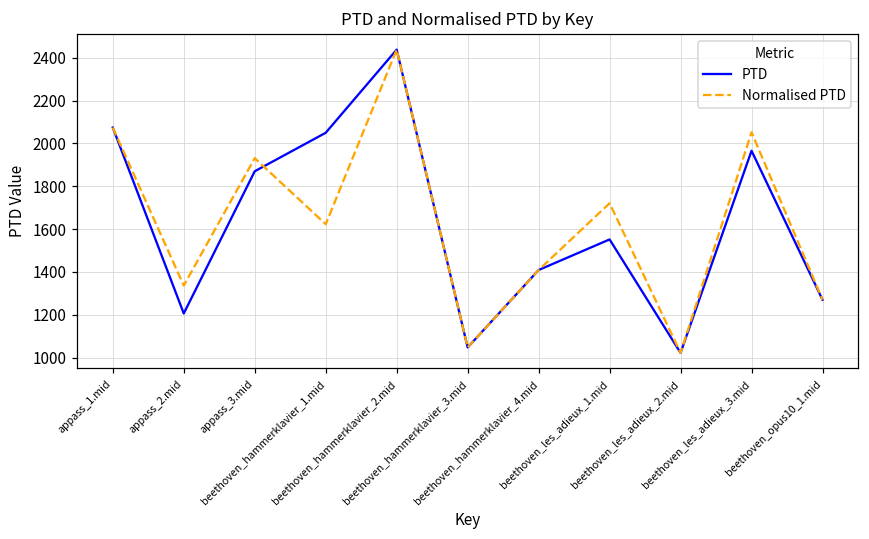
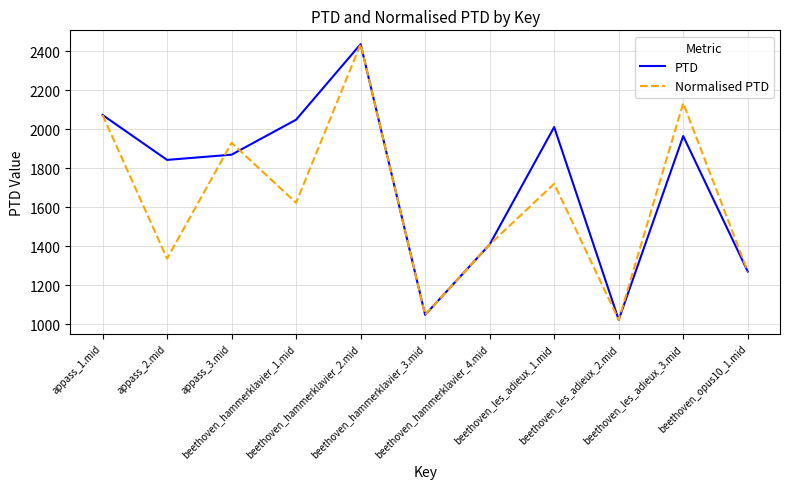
  {
    "PTD": {
-     "appass_2.mid": 1210,
+     "appass_2.mid": 1840,
      "appass_3.mid": 1870,
      "beethoven_hammerklavier_1.mid": 2050,
-     "beethoven_les_adieux_1.mid": 1550,
+     "beethoven_les_adieux_1.mid": 2010,
      "beethoven_les_adieux_3.mid": 1970
    },
    "Normalised PTD": {
      "appass_2.mid": 1340,
      "appass_3.mid": 1930,
      "beethoven_hammerklavier_1.mid": 1620,
      "beethoven_les_adieux_1.mid": 1720,
-     "beethoven_les_adieux_3.mid": 2050
+     "beethoven_les_adieux_3.mid": 2130
    }
  }
